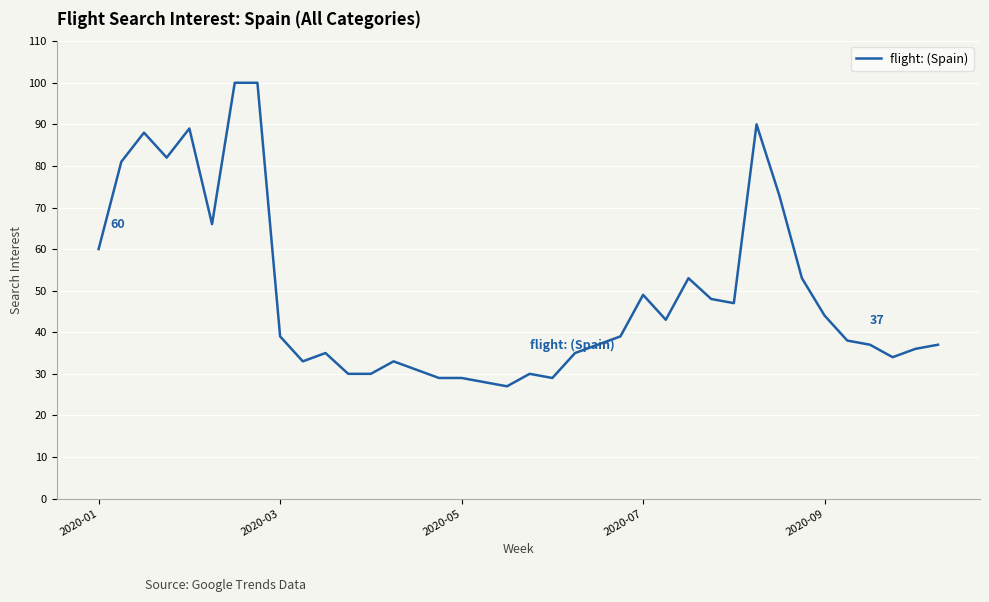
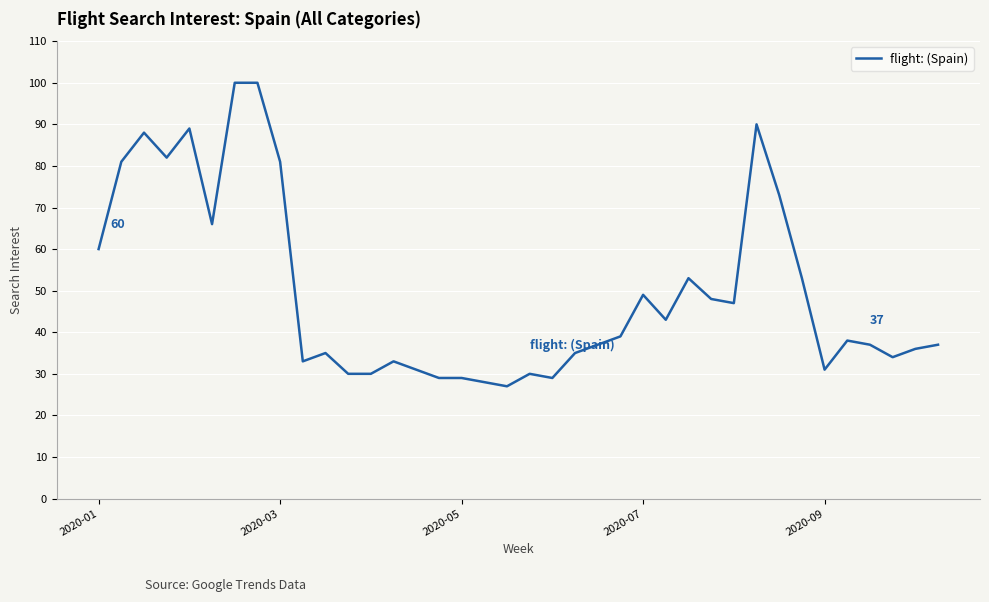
  {
-   "2020-03": 39,
+   "2020-03": 81,
    "2020-05": 29,
    "2020-07": 49,
-   "2020-09": 44
+   "2020-09": 31
  }
